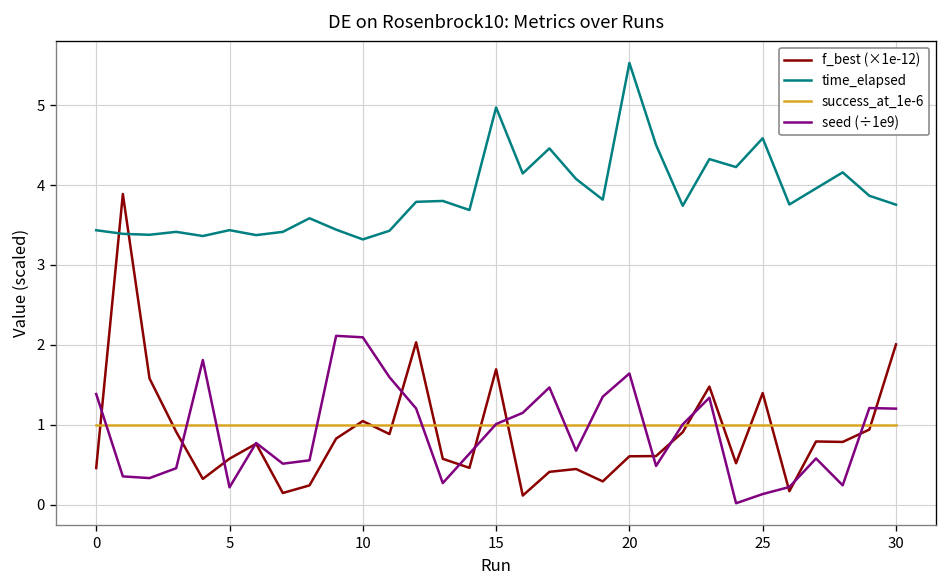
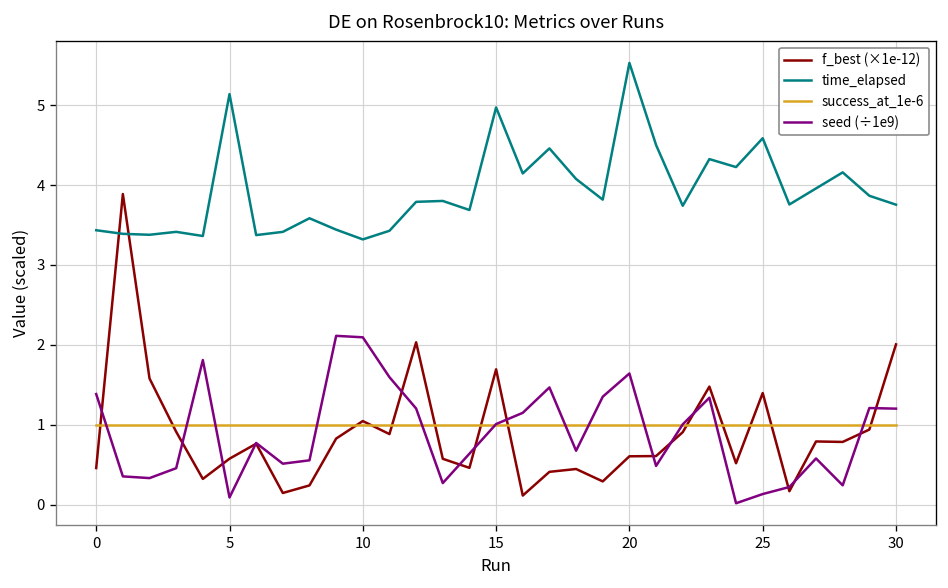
  {
    "f_best (×1e-12)": {
      "0": 0.5,
      "5": 0.6,
      "10": 1.0,
      "15": 1.7,
      "20": 0.6,
      "25": 1.4,
      "30": 2.0
    },
    "time_elapsed": {
      "0": 3.4,
-     "5": 3.4,
+     "5": 5.1,
      "10": 3.3,
      "15": 5.0,
      "20": 5.5,
      "25": 4.6,
      "30": 3.8
    },
    "success_at_1e-6": {
      "0": 1.0,
      "5": 1.0,
      "10": 1.0,
      "20": 1.0,
      "25": 1.0,
      "30": 1.0
    },
    "seed (÷1e9)": {
      "0": 1.4,
-     "5": 0.2,
+     "5": 0.1,
      "10": 2.1,
      "20": 1.6,
      "25": 0.1,
      "30": 1.2
    }
  }
